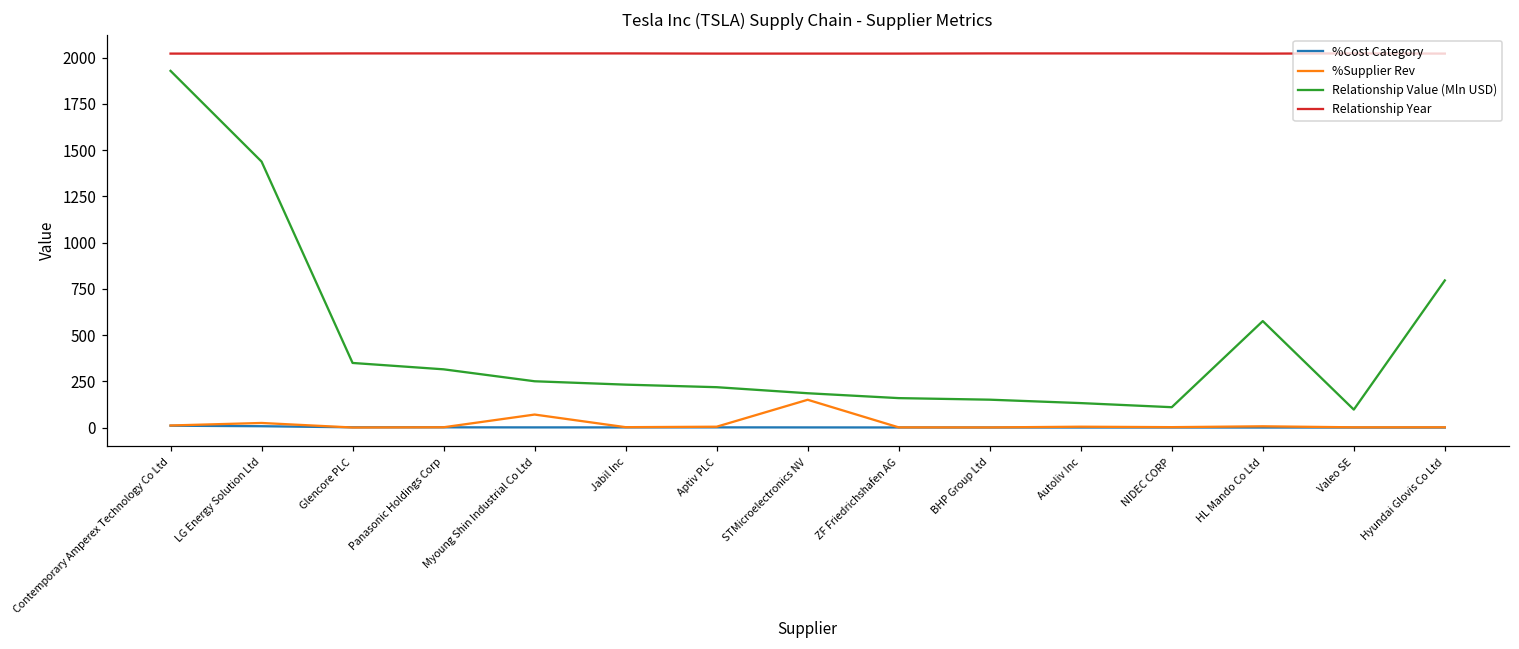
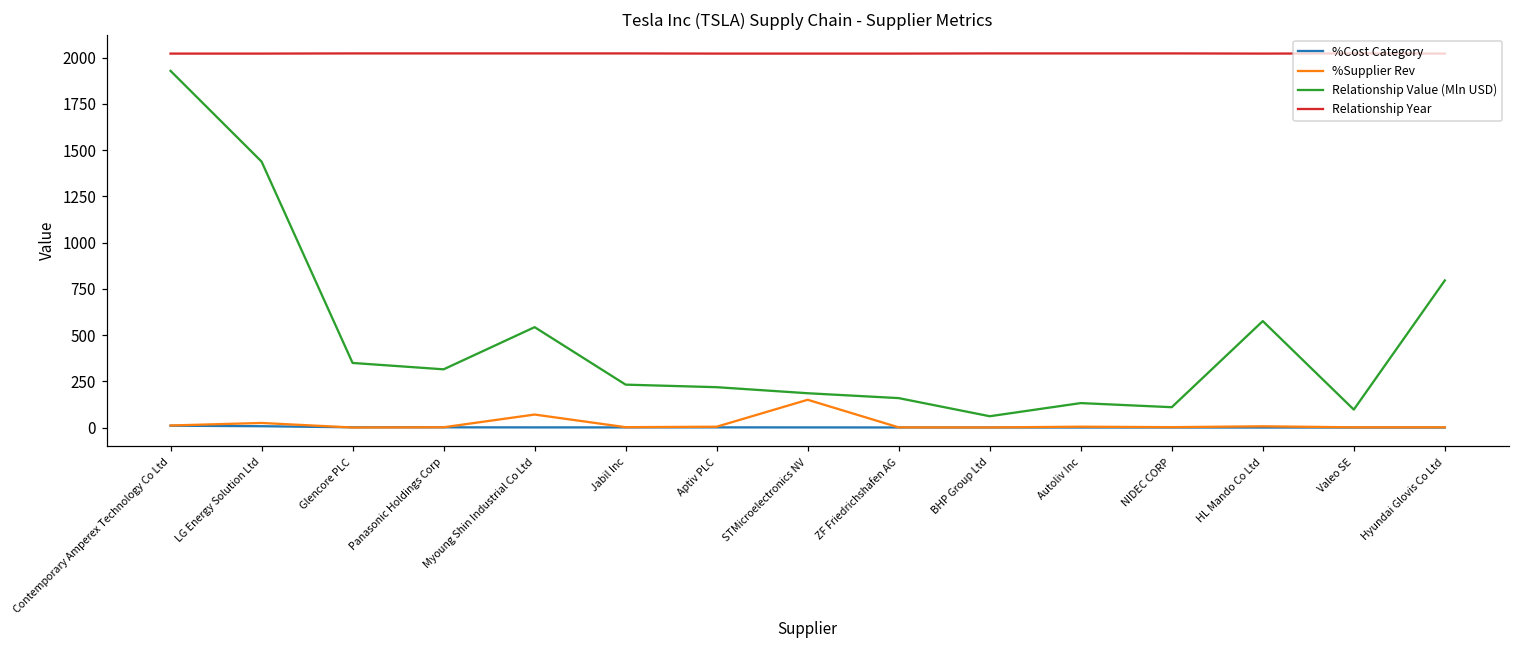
  {
    "%Cost Category": {
      "LG Energy Solution Ltd": 10,
      "Myoung Shin Industrial Co Ltd": 0,
      "STMicroelectronics NV": 0
    },
    "%Supplier Rev": {
      "LG Energy Solution Ltd": 30,
      "Myoung Shin Industrial Co Ltd": 70,
      "STMicroelectronics NV": 150
    },
    "Relationship Value (Mln USD)": {
      "Contemporary Amperex Technology Co Ltd": 1930,
      "LG Energy Solution Ltd": 1440,
      "Glencore PLC": 350,
      "Panasonic Holdings Corp": 320,
-     "Myoung Shin Industrial Co Ltd": 250,
+     "Myoung Shin Industrial Co Ltd": 540,
      "Jabil Inc": 230,
      "Aptiv PLC": 220,
      "STMicroelectronics NV": 190,
      "ZF Friedrichshafen AG": 160,
-     "BHP Group Ltd": 150,
+     "BHP Group Ltd": 60,
      "Autoliv Inc": 130,
      "NIDEC CORP": 110,
      "HL Mando Co Ltd": 580,
      "Valeo SE": 100,
      "Hyundai Glovis Co Ltd": 800
    },
    "Relationship Year": {
      "Contemporary Amperex Technology Co Ltd": 2020,
      "LG Energy Solution Ltd": 2020,
      "Glencore PLC": 2020,
      "Panasonic Holdings Corp": 2020,
      "Myoung Shin Industrial Co Ltd": 2020,
      "Jabil Inc": 2020,
      "Aptiv PLC": 2020,
      "STMicroelectronics NV": 2020,
      "ZF Friedrichshafen AG": 2020,
      "BHP Group Ltd": 2020,
      "Autoliv Inc": 2020,
      "NIDEC CORP": 2020,
      "HL Mando Co Ltd": 2020
    }
  }
